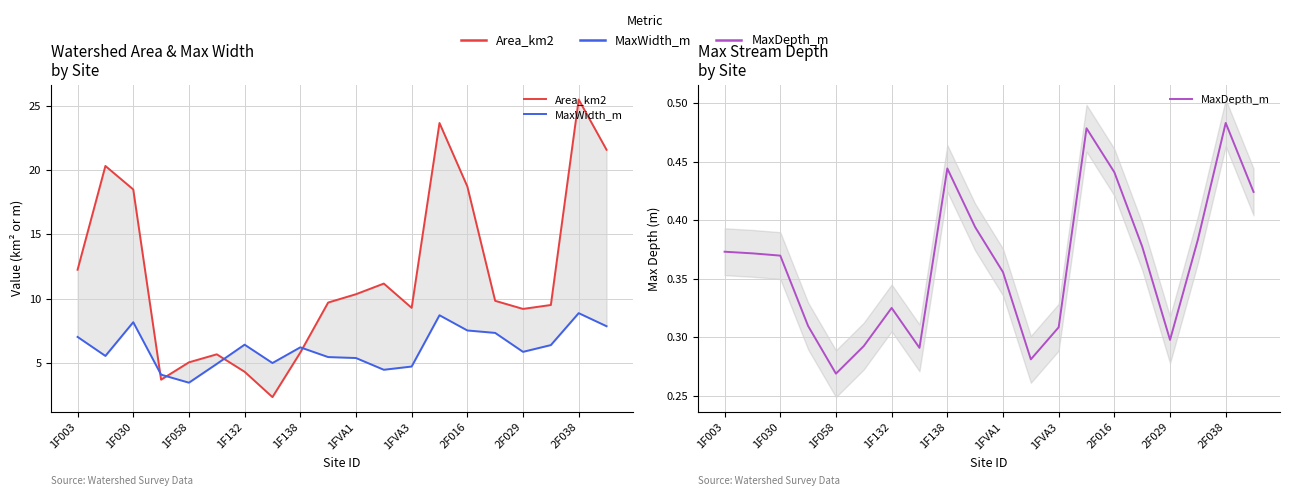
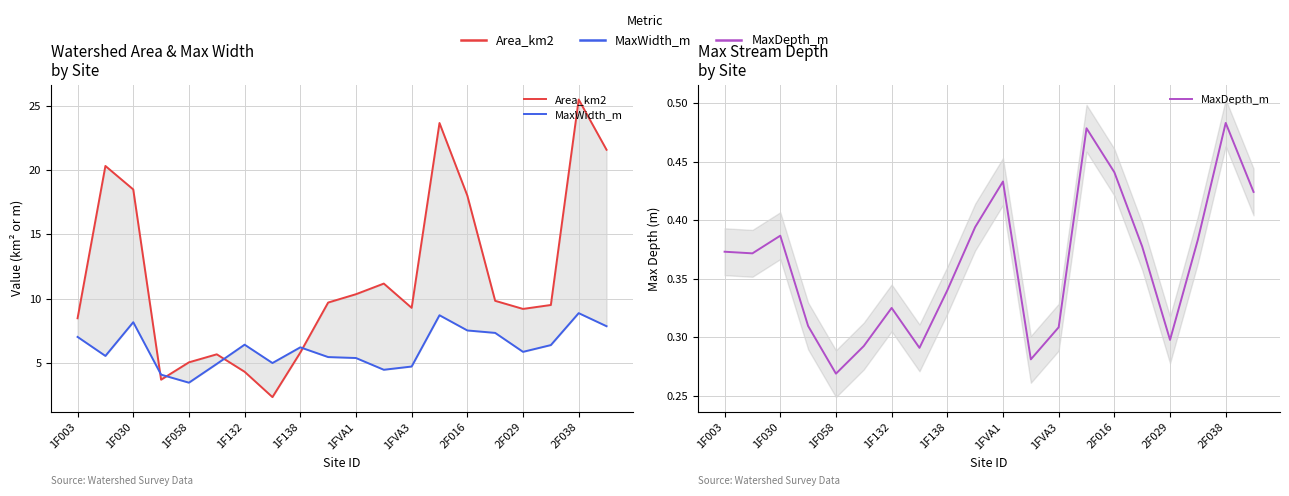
  {
    "Watershed Area & Max Width by Site": {
      "Area_km2": {
-       "1F003": 12.2,
+       "1F003": 8.5,
        "1F132": 4.3,
        "1F138": 5.8,
-       "2F016": 18.7
+       "2F016": 18.0
      },
      "MaxWidth_m": {
        "1F003": 7.0,
        "1F030": 8.2,
        "1F058": 3.4,
        "1FVA1": 5.4,
        "1FVA3": 4.7,
        "2F016": 7.5,
        "2F029": 5.8,
        "2F038": 8.9
      }
    },
    "Max Stream Depth by Site": {
      "MaxDepth_m": {
        "1F003": 0.373,
-       "1F030": 0.370,
+       "1F030": 0.387,
        "1F058": 0.269,
        "1F132": 0.325,
-       "1F138": 0.444,
-       "1FVA1": 0.356,
+       "1F138": 0.340,
+       "1FVA1": 0.433,
        "1FVA3": 0.309,
        "2F016": 0.441,
        "2F029": 0.298,
        "2F038": 0.483
      }
    }
  }
